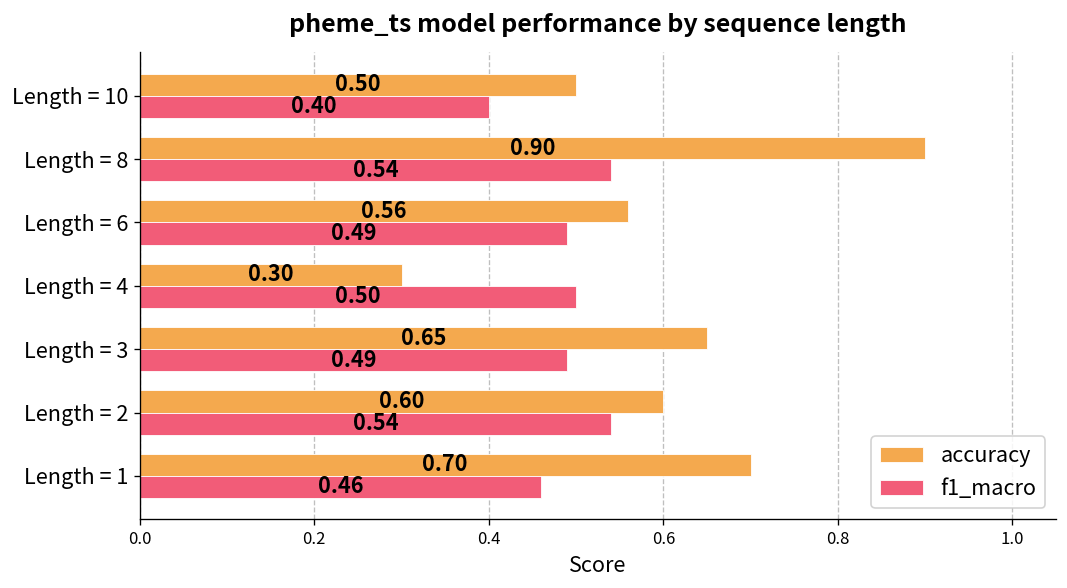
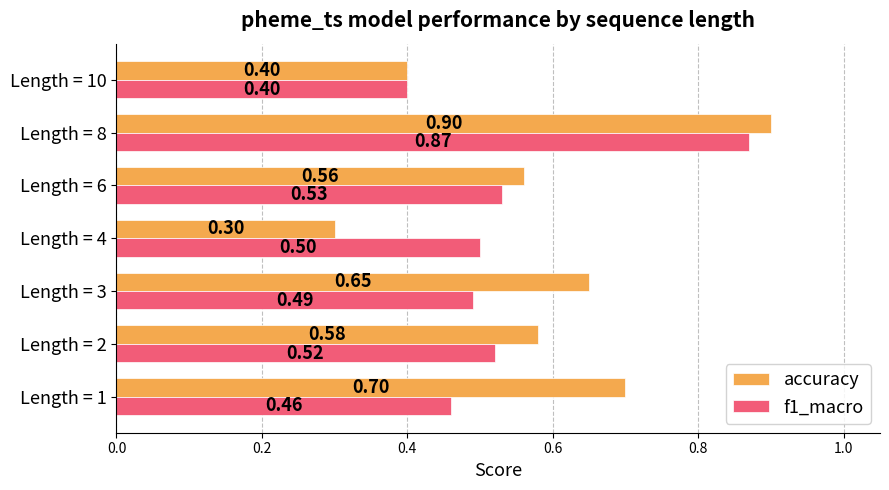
  {
    "accuracy": {
-     "Length = 10": 0.50,
+     "Length = 10": 0.40,
      "Length = 8": 0.90,
      "Length = 6": 0.56,
      "Length = 4": 0.30,
      "Length = 3": 0.65,
-     "Length = 2": 0.60,
+     "Length = 2": 0.58,
      "Length = 1": 0.70
    },
    "f1_macro": {
      "Length = 10": 0.40,
-     "Length = 8": 0.54,
-     "Length = 6": 0.49,
+     "Length = 8": 0.87,
+     "Length = 6": 0.53,
      "Length = 4": 0.50,
      "Length = 3": 0.49,
-     "Length = 2": 0.54,
+     "Length = 2": 0.52,
      "Length = 1": 0.46
    }
  }
